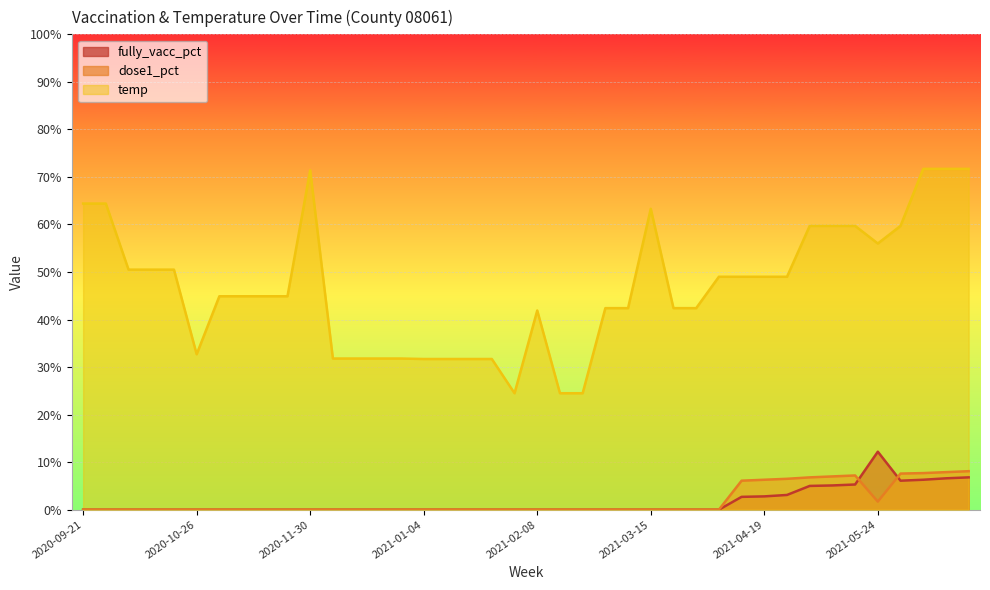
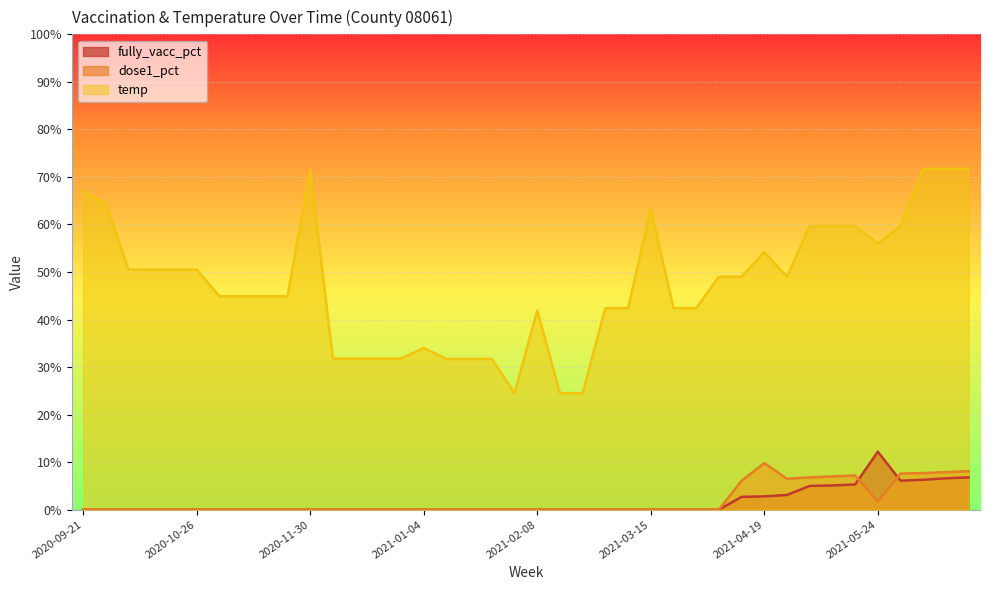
  {
    "fully_vacc_pct": {
      "2021-04-19": "3%",
      "2021-05-24": "12%"
    },
    "dose1_pct": {
-     "2021-04-19": "6%",
+     "2021-04-19": "10%",
      "2021-05-24": "2%"
    },
    "temp": {
-     "2020-09-21": "64%",
-     "2020-10-26": "33%",
+     "2020-09-21": "67%",
+     "2020-10-26": "51%",
      "2020-11-30": "71%",
-     "2021-01-04": "32%",
+     "2021-01-04": "34%",
      "2021-02-08": "42%",
      "2021-03-15": "63%",
-     "2021-04-19": "49%",
+     "2021-04-19": "54%",
      "2021-05-24": "56%"
    }
  }
